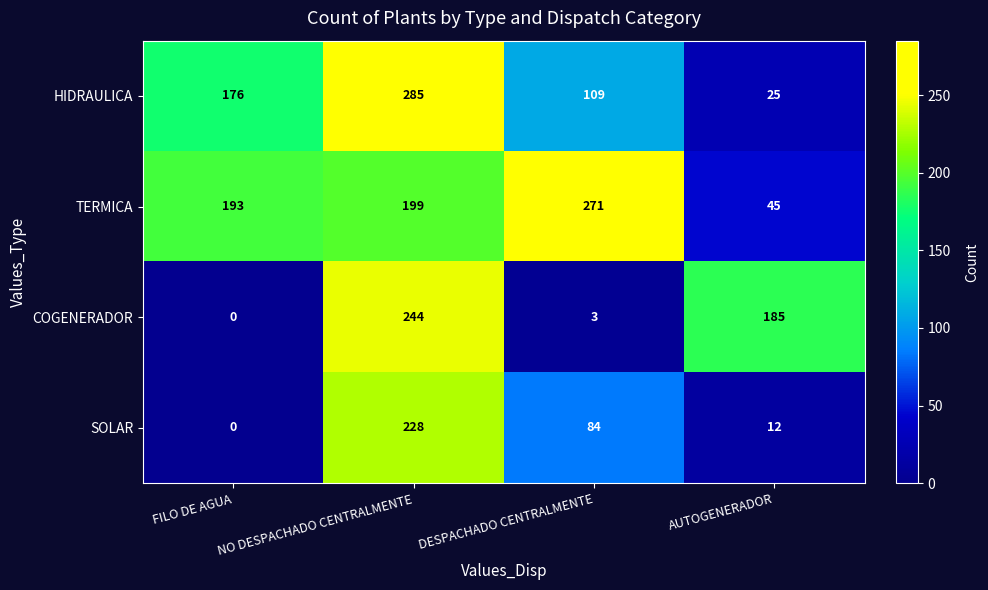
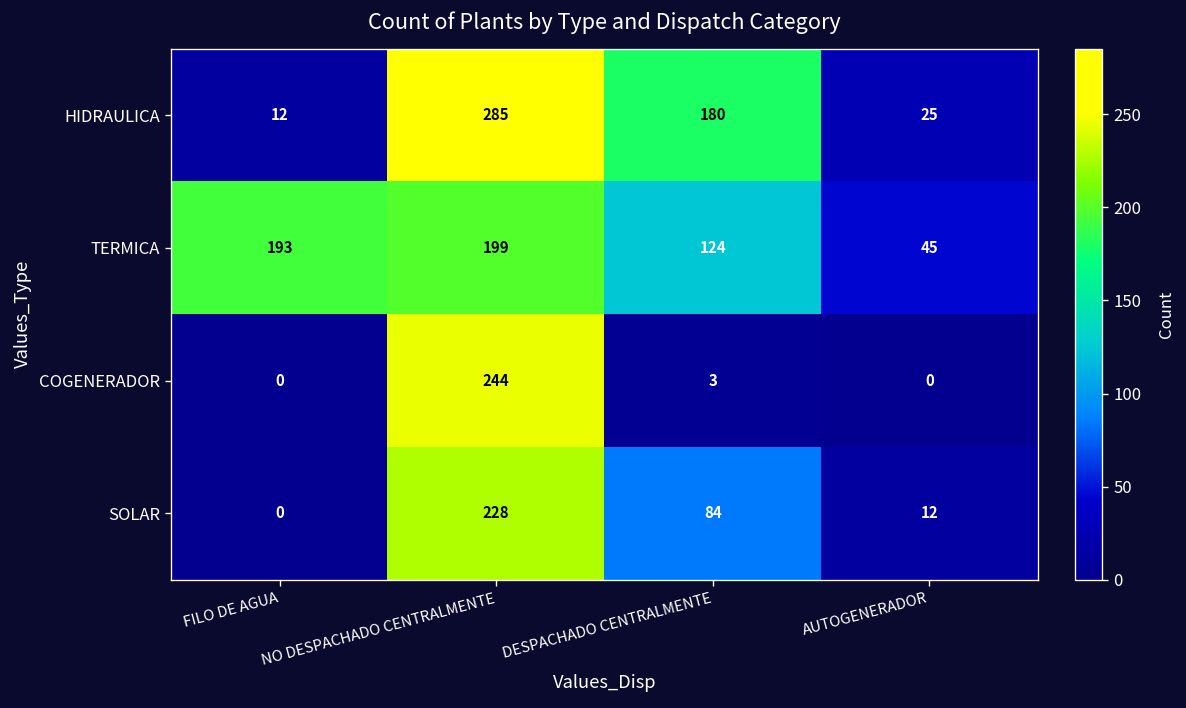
  {
    "HIDRAULICA": {
-     "FILO DE AGUA": 176,
+     "FILO DE AGUA": 12,
      "NO DESPACHADO CENTRALMENTE": 285,
-     "DESPACHADO CENTRALMENTE": 109,
+     "DESPACHADO CENTRALMENTE": 180,
      "AUTOGENERADOR": 25
    },
    "TERMICA": {
      "FILO DE AGUA": 193,
      "NO DESPACHADO CENTRALMENTE": 199,
-     "DESPACHADO CENTRALMENTE": 271,
+     "DESPACHADO CENTRALMENTE": 124,
      "AUTOGENERADOR": 45
    },
    "COGENERADOR": {
      "FILO DE AGUA": 0,
      "NO DESPACHADO CENTRALMENTE": 244,
      "DESPACHADO CENTRALMENTE": 3,
-     "AUTOGENERADOR": 185
+     "AUTOGENERADOR": 0
    },
    "SOLAR": {
      "FILO DE AGUA": 0,
      "NO DESPACHADO CENTRALMENTE": 228,
      "DESPACHADO CENTRALMENTE": 84,
      "AUTOGENERADOR": 12
    }
  }
